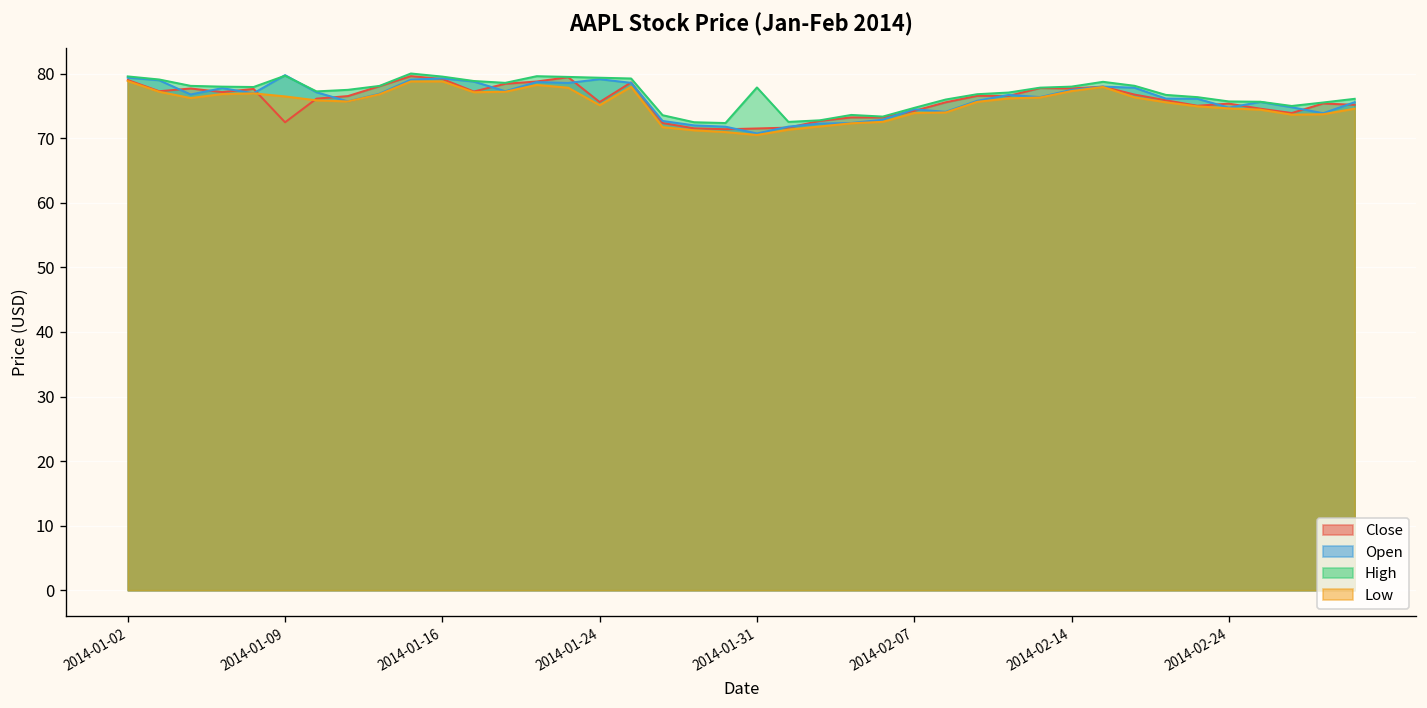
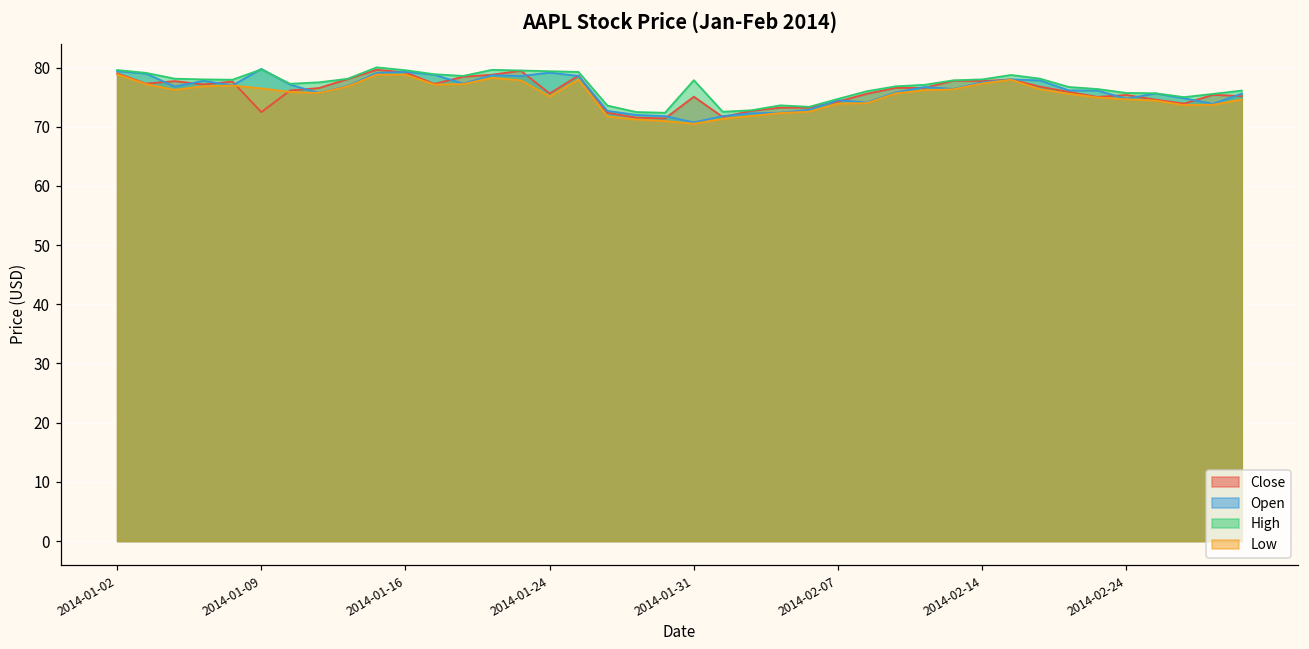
  {
    "Close": {
      "2014-01-09": 72,
      "2014-01-24": 76,
-     "2014-01-31": 72
+     "2014-01-31": 75
    },
    "High": {
      "2014-01-31": 78
    },
    "Low": {
      "2014-01-09": 76,
      "2014-01-24": 75
    }
  }
